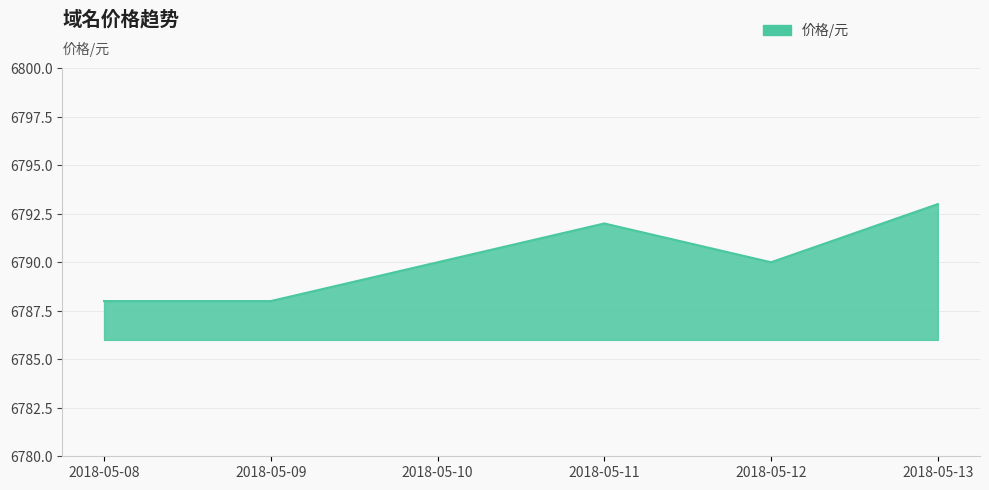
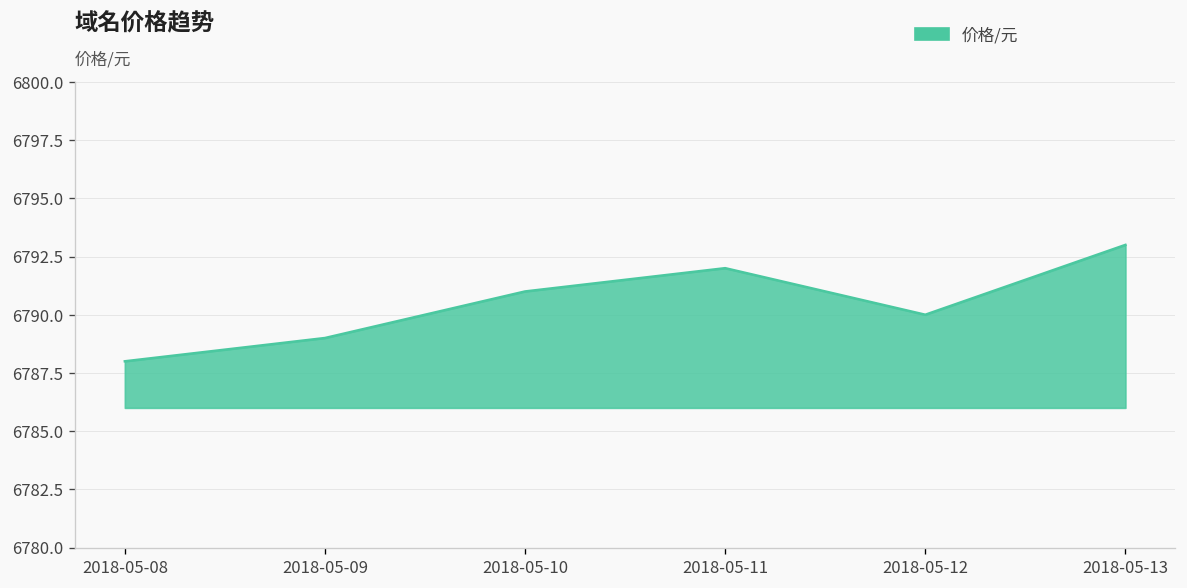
  {
    "2018-05-08": 6788,
-   "2018-05-09": 6788,
-   "2018-05-10": 6790,
+   "2018-05-09": 6789,
+   "2018-05-10": 6791,
    "2018-05-11": 6792,
    "2018-05-12": 6790,
    "2018-05-13": 6793
  }
